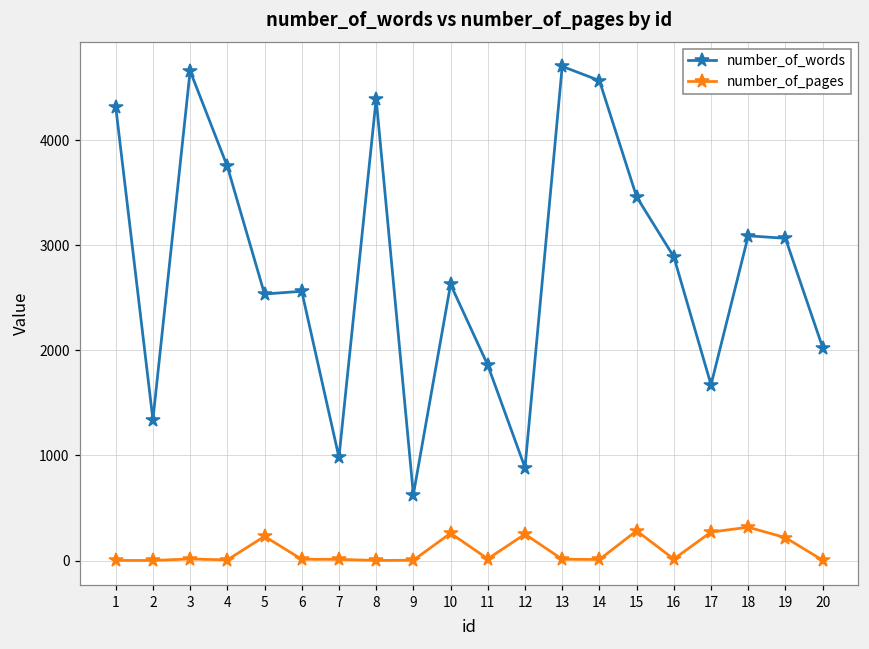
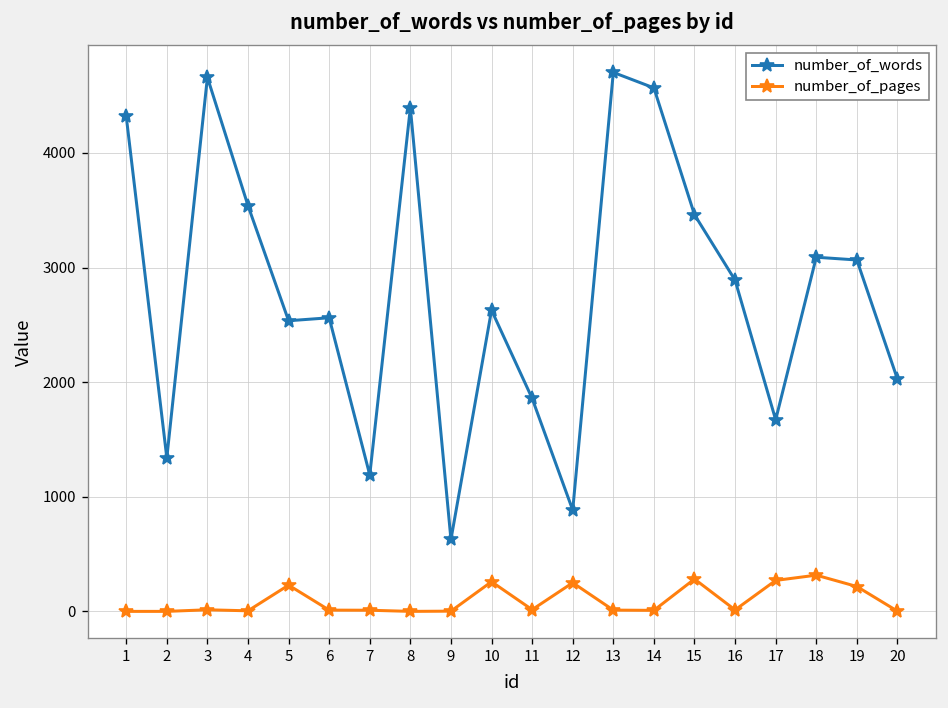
  {
    "number_of_words": {
      "1": 4300,
      "2": 1300,
      "3": 4700,
-     "4": 3800,
+     "4": 3500,
      "5": 2500,
      "6": 2600,
-     "7": 1000,
+     "7": 1200,
      "8": 4400,
      "9": 600,
      "10": 2600,
      "11": 1900,
      "12": 900,
      "13": 4700,
      "14": 4600,
      "15": 3500,
      "16": 2900,
      "17": 1700,
      "18": 3100,
      "19": 3100,
      "20": 2000
    },
    "number_of_pages": {
      "1": 0,
      "2": 0,
      "3": 0,
      "4": 0,
      "5": 200,
      "6": 0,
      "7": 0,
      "8": 0,
      "9": 0,
      "10": 300,
      "11": 0,
      "12": 300,
      "13": 0,
      "14": 0,
      "15": 300,
      "16": 0,
      "17": 300,
      "18": 300,
      "19": 200,
      "20": 0
    }
  }
